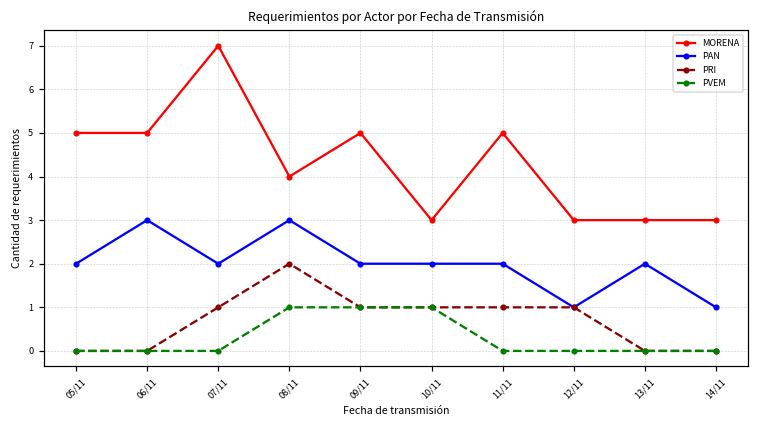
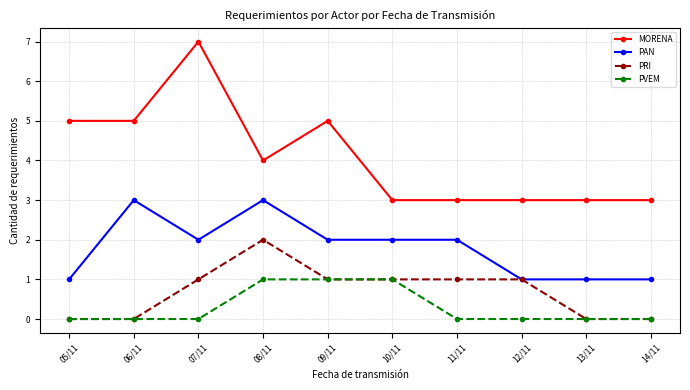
  {
    "MORENA": {
      "05/11": 5,
      "06/11": 5,
      "07/11": 7,
      "08/11": 4,
      "09/11": 5,
      "10/11": 3,
-     "11/11": 5,
+     "11/11": 3,
      "12/11": 3,
      "13/11": 3,
      "14/11": 3
    },
    "PAN": {
-     "05/11": 2,
+     "05/11": 1,
      "06/11": 3,
      "07/11": 2,
      "08/11": 3,
      "09/11": 2,
      "10/11": 2,
      "11/11": 2,
-     "13/11": 2,
+     "13/11": 1,
      "14/11": 1
    },
    "PRI": {
      "07/11": 1,
      "08/11": 2,
      "11/11": 1
    },
    "PVEM": {
      "07/11": 0,
      "08/11": 1,
      "11/11": 0,
      "12/11": 0
    }
  }
